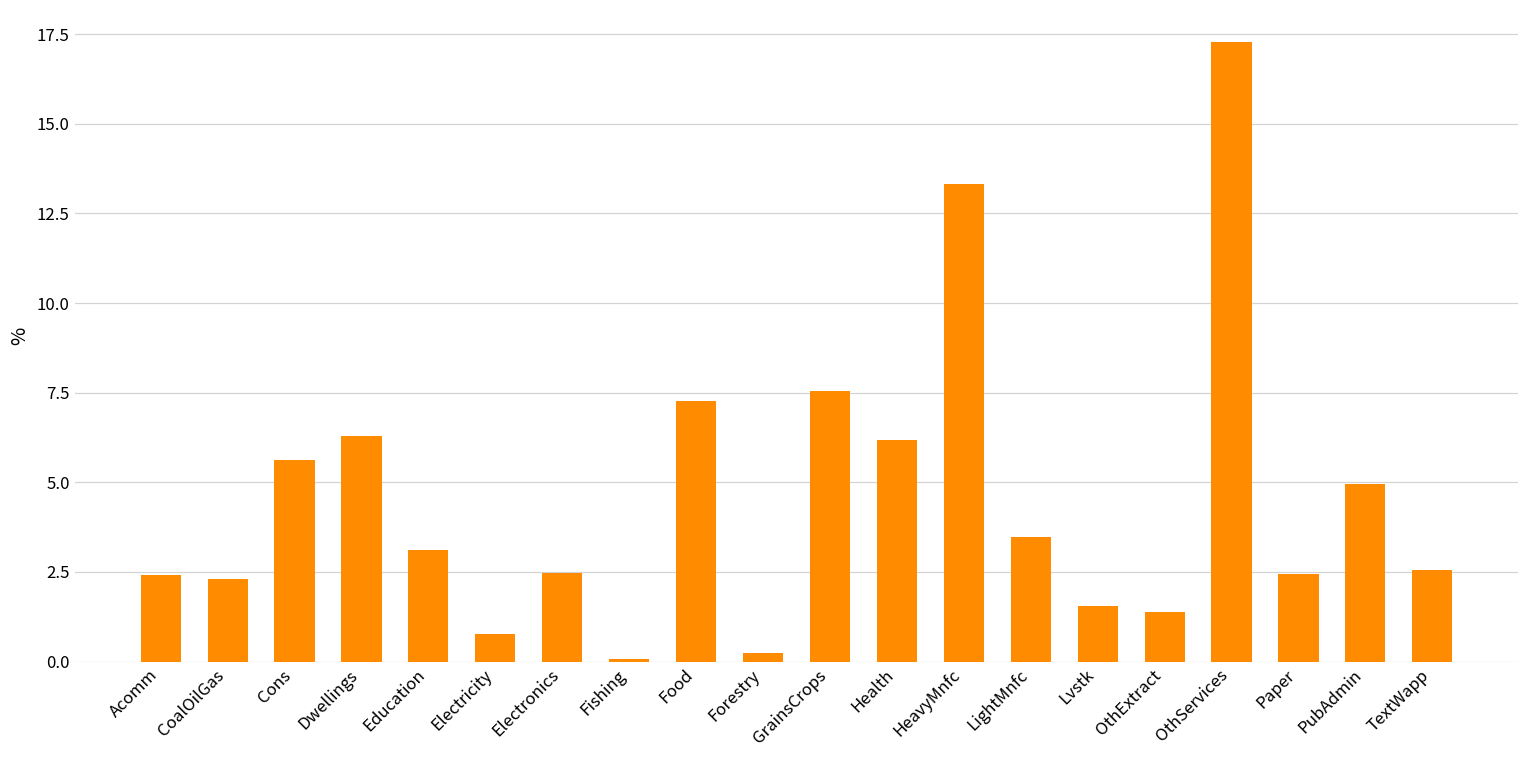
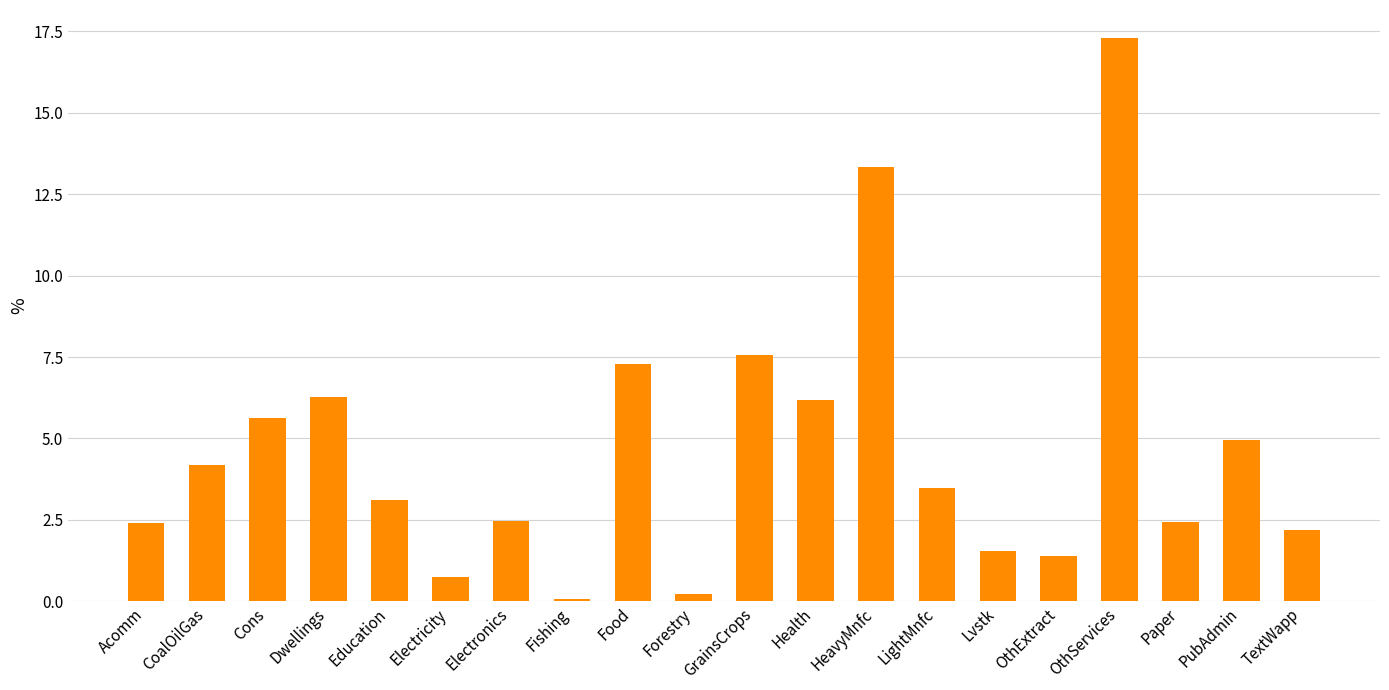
  {
    "Acomm": 2.4,
-   "CoalOilGas": 2.3,
+   "CoalOilGas": 4.2,
    "Cons": 5.6,
    "Dwellings": 6.3,
    "Education": 3.1,
    "Electricity": 0.8,
    "Electronics": 2.5,
    "Fishing": 0.1,
    "Food": 7.3,
    "Forestry": 0.2,
    "GrainsCrops": 7.6,
    "Health": 6.2,
    "HeavyMnfc": 13.3,
    "LightMnfc": 3.5,
    "Lvstk": 1.6,
    "OthExtract": 1.4,
    "OthServices": 17.3,
    "Paper": 2.5,
    "PubAdmin": 5.0,
-   "TextWapp": 2.6
+   "TextWapp": 2.2
  }
